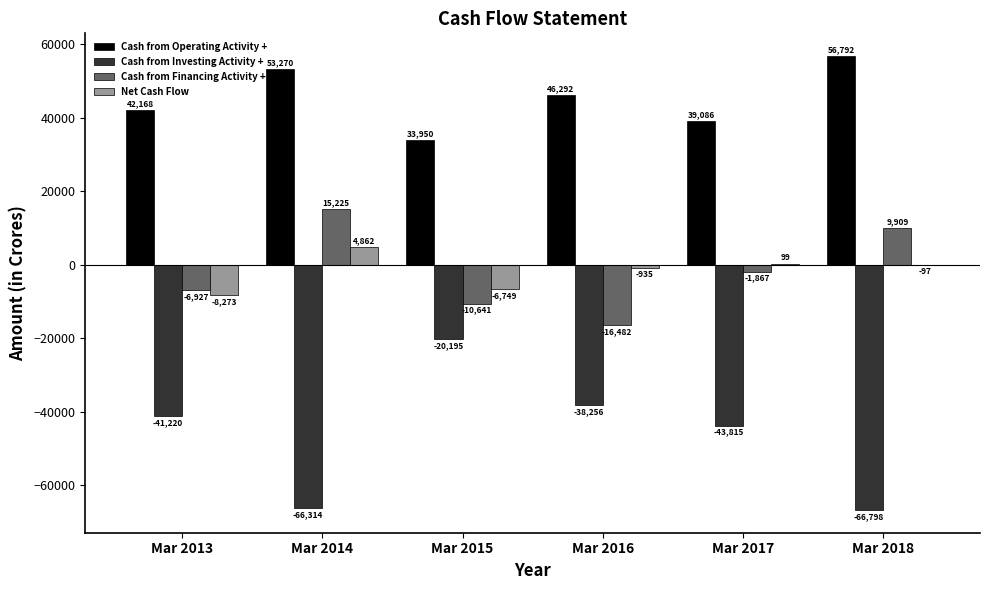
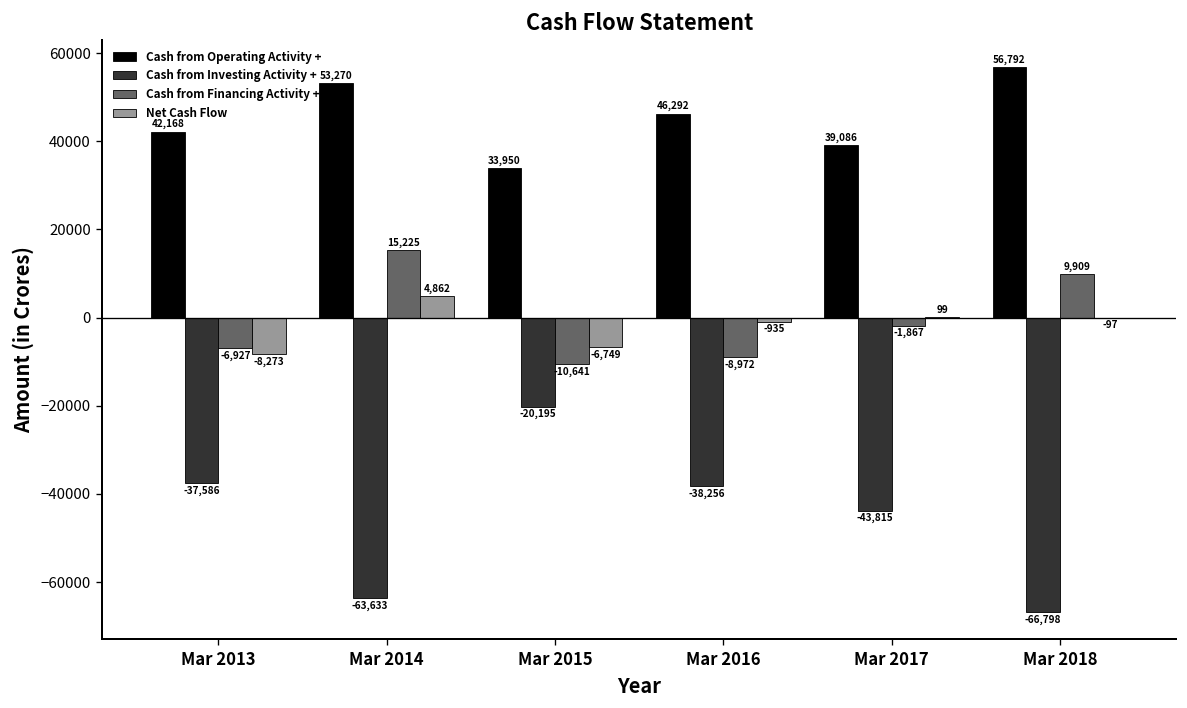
  {
    "Cash from Operating Activity +": {
      "Mar 2013": "42,168",
      "Mar 2014": "53,270",
      "Mar 2015": "33,950",
      "Mar 2016": "46,292",
      "Mar 2017": "39,086",
      "Mar 2018": "56,792"
    },
    "Cash from Investing Activity +": {
-     "Mar 2013": "-41,220",
-     "Mar 2014": "-66,314",
+     "Mar 2013": "-37,586",
+     "Mar 2014": "-63,633",
      "Mar 2015": "-20,195",
      "Mar 2016": "-38,256",
      "Mar 2017": "-43,815",
      "Mar 2018": "-66,798"
    },
    "Cash from Financing Activity +": {
      "Mar 2013": "-6,927",
      "Mar 2014": "15,225",
      "Mar 2015": "-10,641",
-     "Mar 2016": "-16,482",
+     "Mar 2016": "-8,972",
      "Mar 2017": "-1,867",
      "Mar 2018": "9,909"
    },
    "Net Cash Flow": {
      "Mar 2013": "-8,273",
      "Mar 2014": "4,862",
      "Mar 2015": "-6,749",
      "Mar 2016": "-935",
      "Mar 2017": "99",
      "Mar 2018": "-97"
    }
  }
